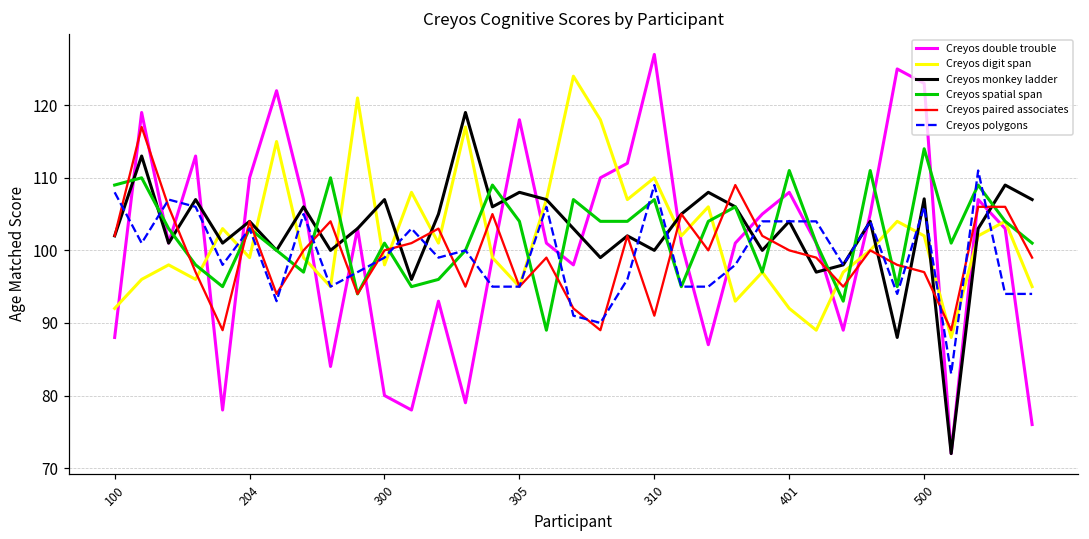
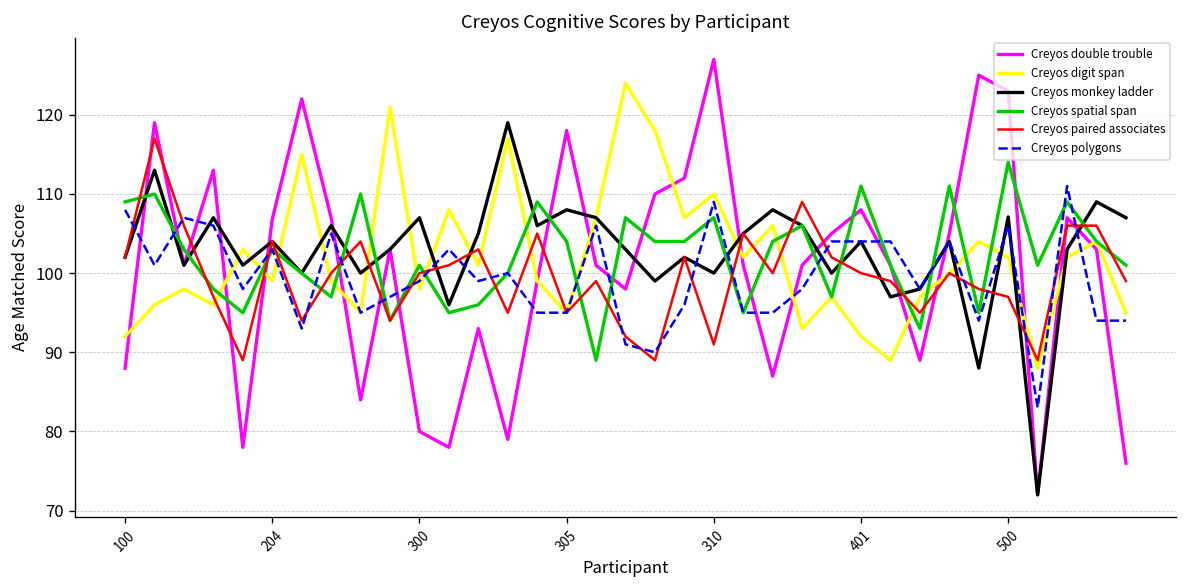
  {
    "Creyos double trouble": {
      "100": 88,
-     "204": 110,
+     "204": 107,
      "300": 80,
      "305": 118,
      "310": 127,
      "401": 108
    },
    "Creyos digit span": {
      "100": 92,
      "204": 99,
      "300": 98,
      "310": 110,
      "401": 92,
      "500": 102
    },
    "Creyos monkey ladder": {
      "300": 107,
      "305": 108,
      "310": 100,
      "500": 107
    },
    "Creyos spatial span": {
      "100": 109,
      "300": 101,
      "305": 104,
      "310": 107,
      "401": 111,
      "500": 114
    },
    "Creyos paired associates": {
      "300": 100,
      "310": 91,
      "401": 100,
      "500": 97
    },
    "Creyos polygons": {
      "100": 108,
      "300": 99,
      "310": 109,
      "500": 106
    }
  }
